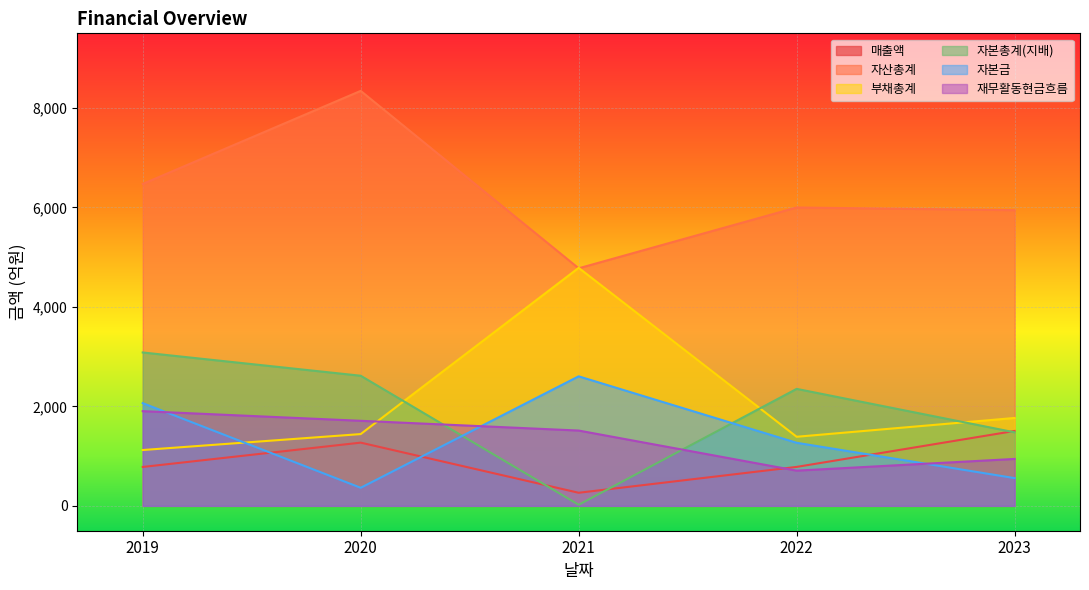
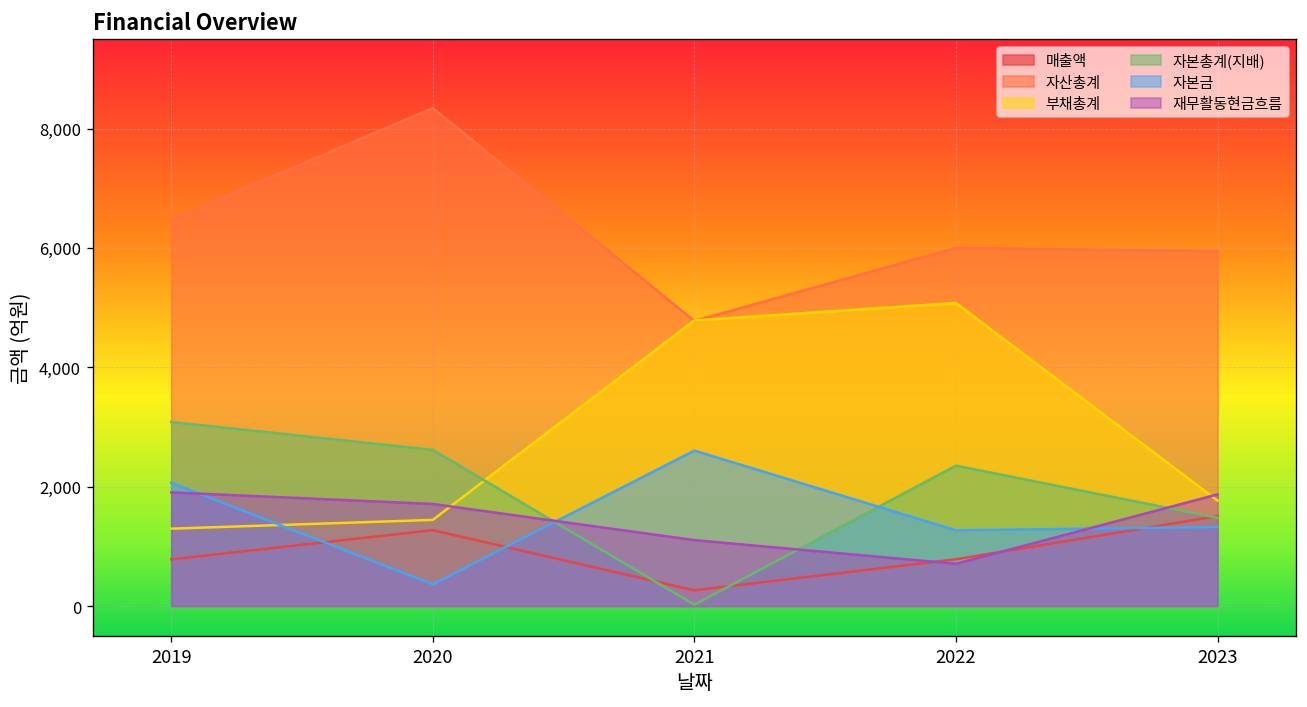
  {
    "부채총계": {
-     "2019": "1,100",
+     "2019": "1,300",
      "2020": "1,400",
-     "2022": "1,400",
+     "2022": "5,100",
      "2023": "1,800"
    },
    "자본총계(지배)": {
      "2019": "3,100",
      "2020": "2,600",
      "2021": "0",
      "2022": "2,400"
    },
    "자본금": {
      "2019": "2,100",
      "2020": "400",
      "2021": "2,600",
      "2022": "1,300",
-     "2023": "600"
+     "2023": "1,300"
    },
    "재무활동현금흐름": {
      "2019": "1,900",
      "2020": "1,700",
-     "2021": "1,500",
+     "2021": "1,100",
      "2022": "700",
-     "2023": "900"
+     "2023": "1,900"
    }
  }
